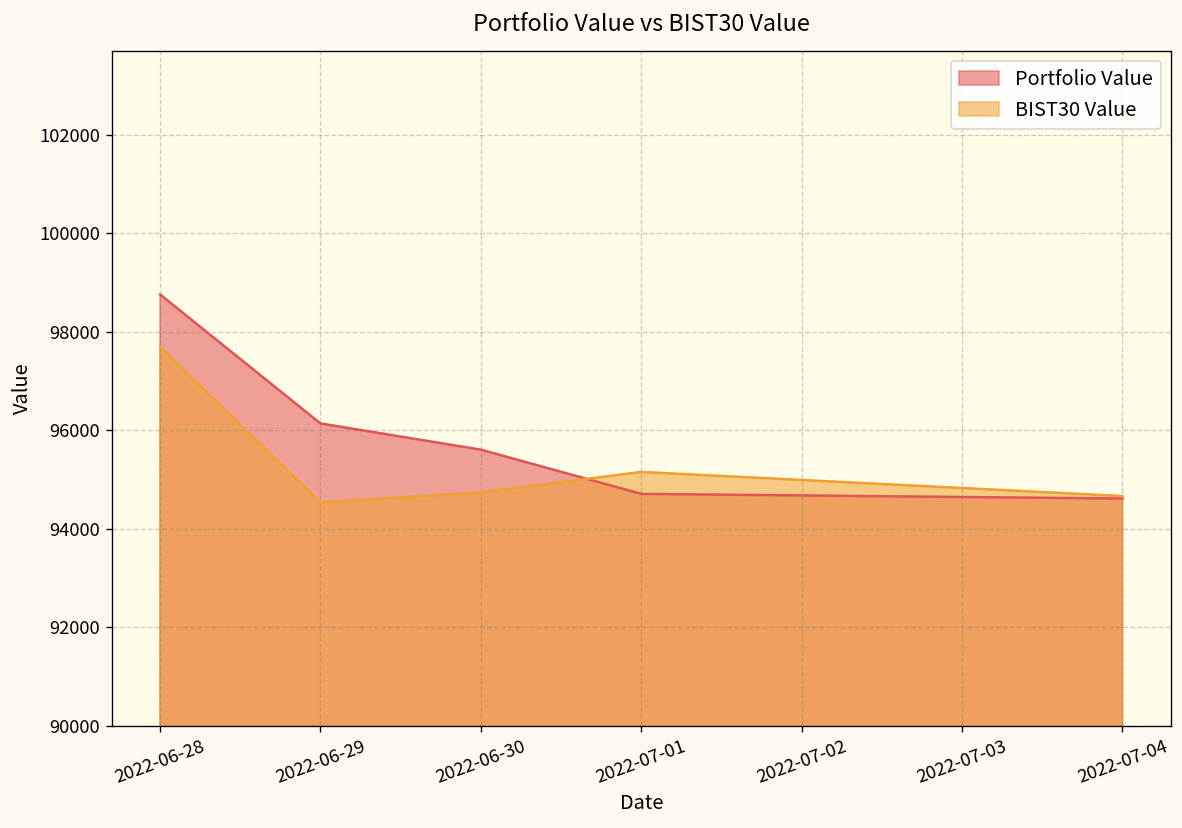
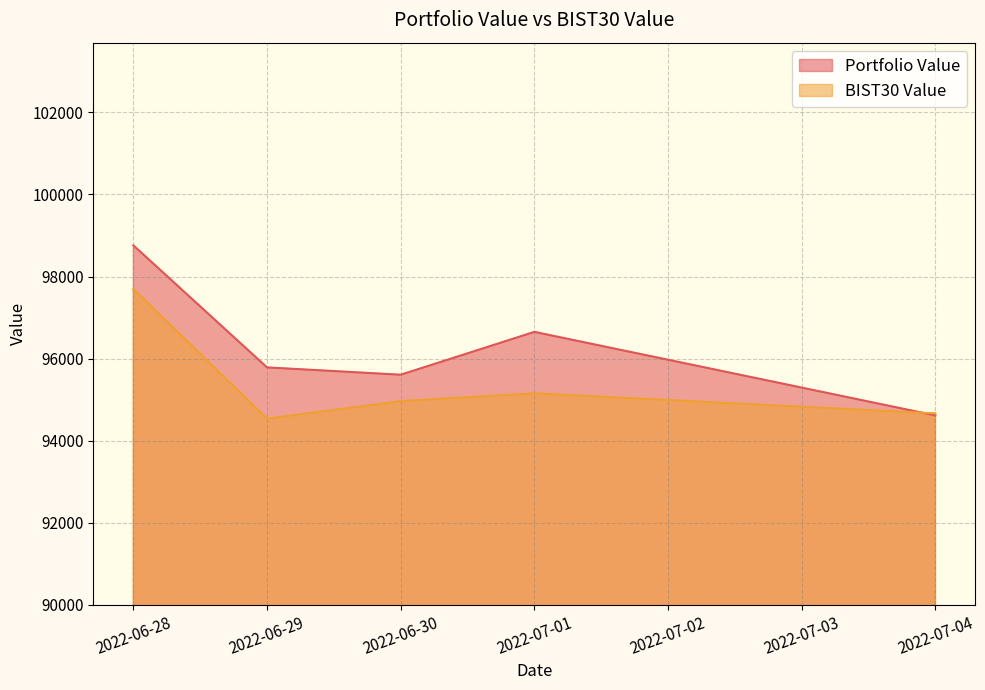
  {
    "Portfolio Value": {
      "2022-06-28": 98800,
-     "2022-06-29": 96100,
+     "2022-06-29": 95800,
      "2022-06-30": 95600,
-     "2022-07-01": 94700
+     "2022-07-01": 96700
    },
    "BIST30 Value": {
      "2022-06-28": 97700,
      "2022-06-29": 94500,
-     "2022-06-30": 94700,
+     "2022-06-30": 95000,
      "2022-07-01": 95200
    }
  }
